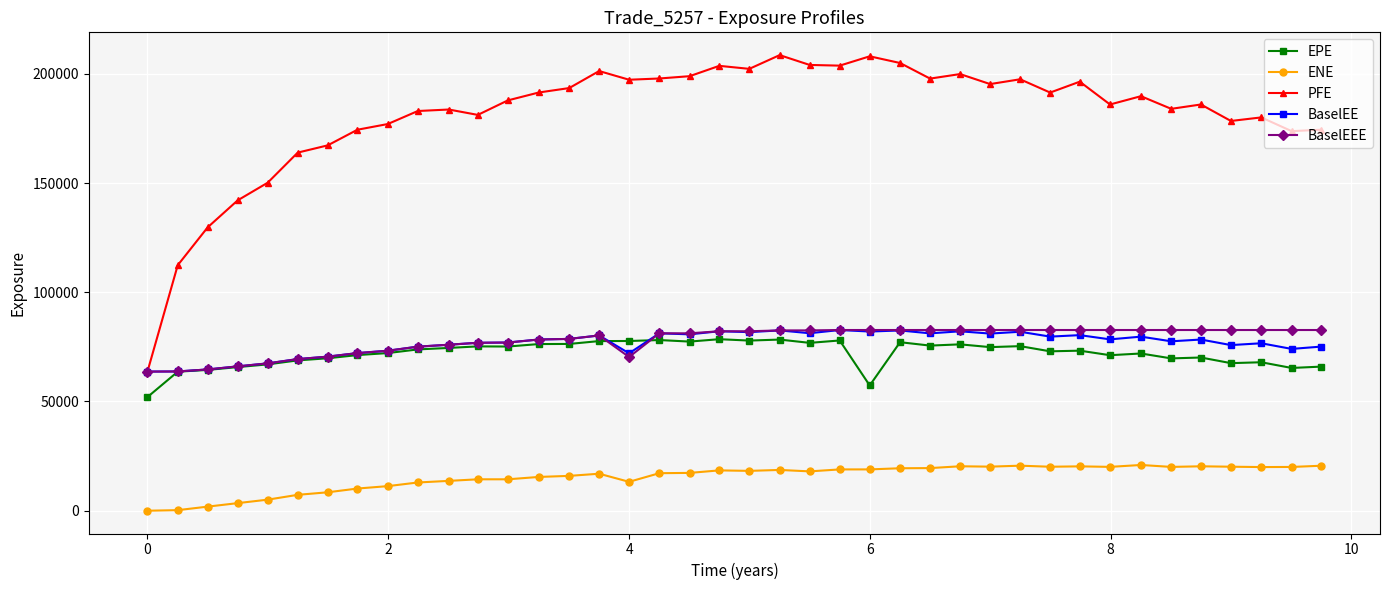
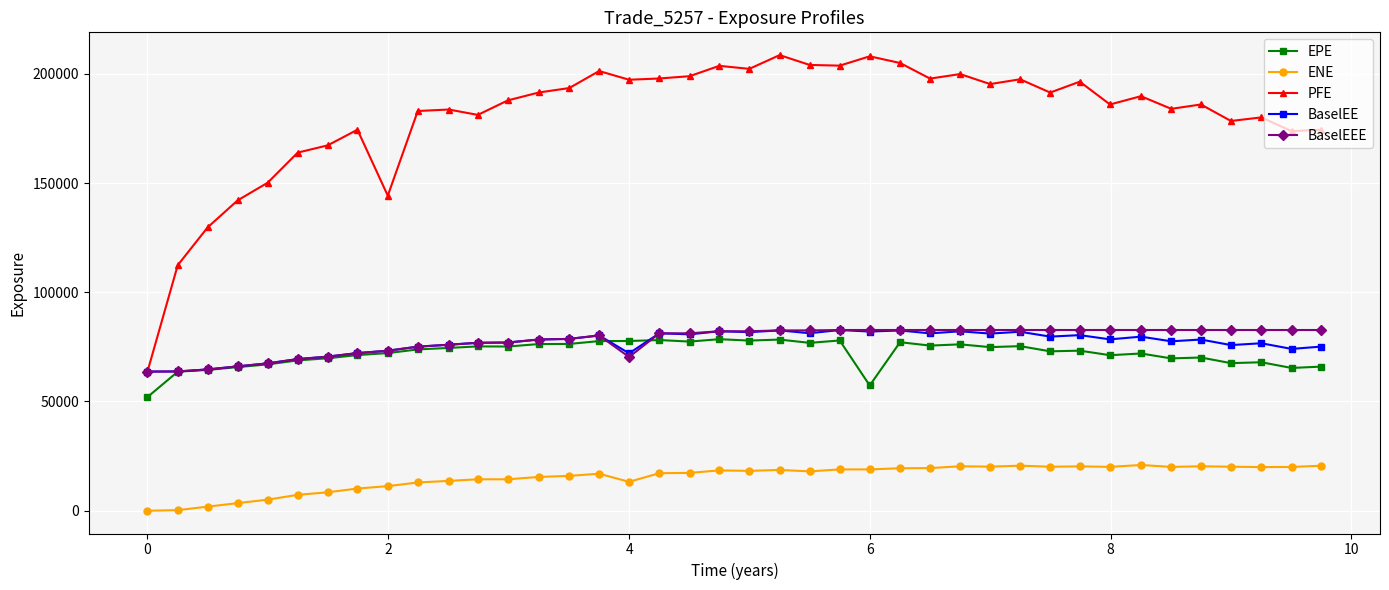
  {
    "EPE": {
      "0": 52000,
      "4": 78000,
      "6": 57000
    },
    "ENE": {
      "0": 0,
      "2": 11000,
      "4": 13000,
      "6": 19000
    },
    "PFE": {
-     "2": 177000,
+     "2": 144000,
      "4": 197000,
      "6": 208000
    },
    "BaselEE": {
      "4": 72000
    },
    "BaselEEE": {
      "4": 70000
    }
  }
